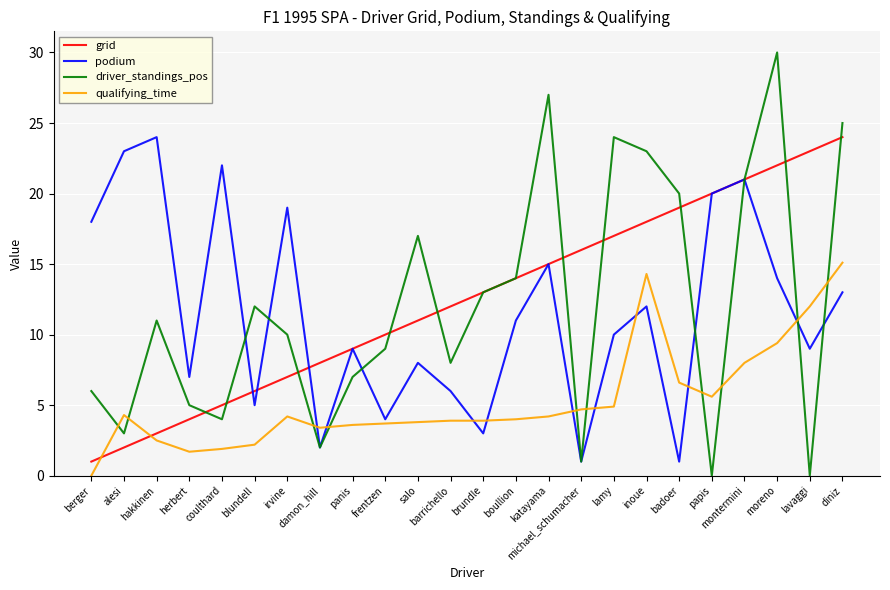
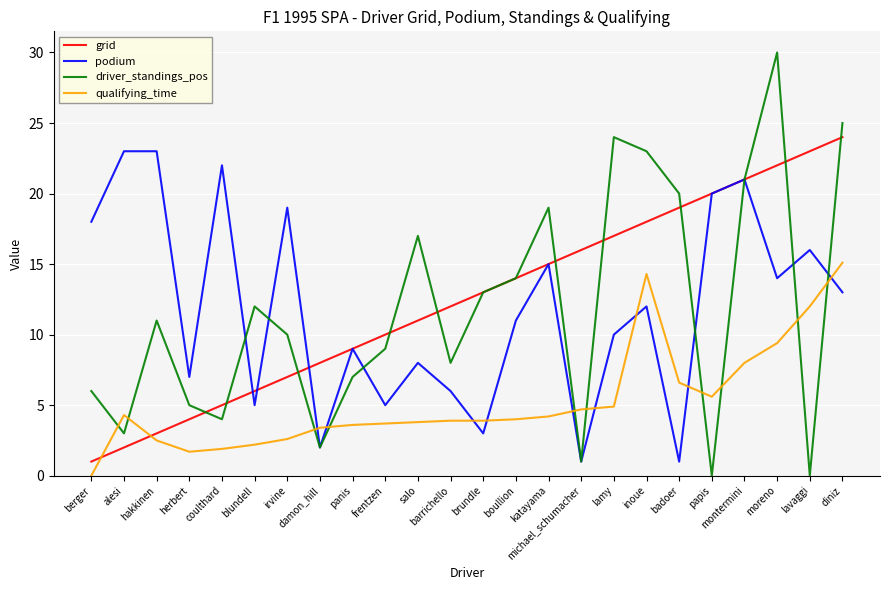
  {
    "grid": {
      "berger": 1.0,
      "alesi": 2.0,
      "hakkinen": 3.0,
      "herbert": 4.0,
      "coulthard": 5.0,
      "blundell": 6.0,
      "irvine": 7.0,
      "damon_hill": 8.0,
      "frentzen": 10.0,
      "salo": 11.0,
      "barrichello": 12.0,
      "michael_schumacher": 16.0,
      "lamy": 17.0,
      "inoue": 18.0,
      "badoer": 19.0,
      "moreno": 22.0,
      "lavaggi": 23.0,
      "diniz": 24.0
    },
    "podium": {
      "berger": 18,
      "alesi": 23,
-     "hakkinen": 24,
+     "hakkinen": 23,
      "herbert": 7,
      "coulthard": 22,
      "blundell": 5,
      "irvine": 19,
-     "frentzen": 4,
+     "frentzen": 5,
      "salo": 8,
      "barrichello": 6,
      "brundle": 3,
      "boullion": 11,
      "lamy": 10,
      "inoue": 12,
      "badoer": 1,
      "moreno": 14,
-     "lavaggi": 9,
+     "lavaggi": 16,
      "diniz": 13
    },
    "driver_standings_pos": {
      "berger": 6,
      "alesi": 3,
      "hakkinen": 11,
      "herbert": 5,
      "coulthard": 4,
      "blundell": 12,
      "irvine": 10,
      "panis": 7,
      "frentzen": 9,
      "salo": 17,
      "barrichello": 8,
-     "katayama": 27,
+     "katayama": 19,
      "lamy": 24,
      "inoue": 23,
      "badoer": 20,
      "papis": 0,
      "moreno": 30,
      "lavaggi": 0,
      "diniz": 25
    },
    "qualifying_time": {
      "berger": 0.0,
      "alesi": 4.3,
      "hakkinen": 2.5,
      "herbert": 1.7,
      "coulthard": 1.9,
      "blundell": 2.2,
-     "irvine": 4.2,
+     "irvine": 2.6,
      "damon_hill": 3.4,
      "panis": 3.6,
      "frentzen": 3.7,
      "salo": 3.8,
      "barrichello": 3.9,
      "brundle": 3.9,
      "boullion": 4.0,
      "katayama": 4.2,
      "michael_schumacher": 4.7,
      "lamy": 4.9,
      "inoue": 14.3,
      "badoer": 6.6,
      "papis": 5.6,
      "montermini": 8.0,
      "moreno": 9.4,
      "lavaggi": 12.0,
      "diniz": 15.1
    }
  }
